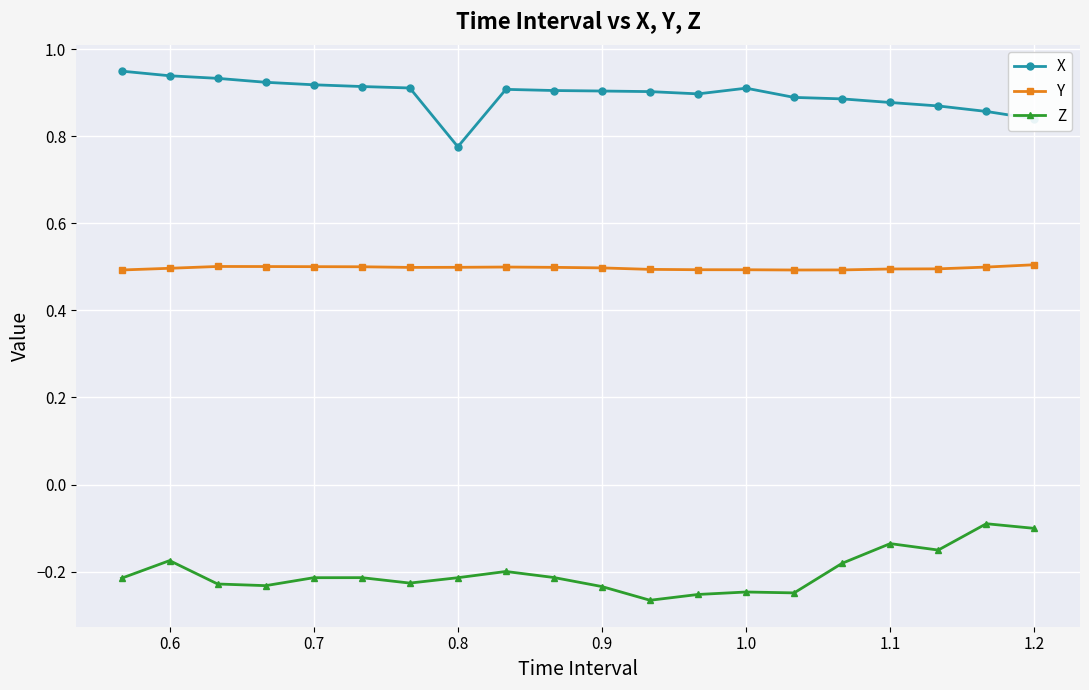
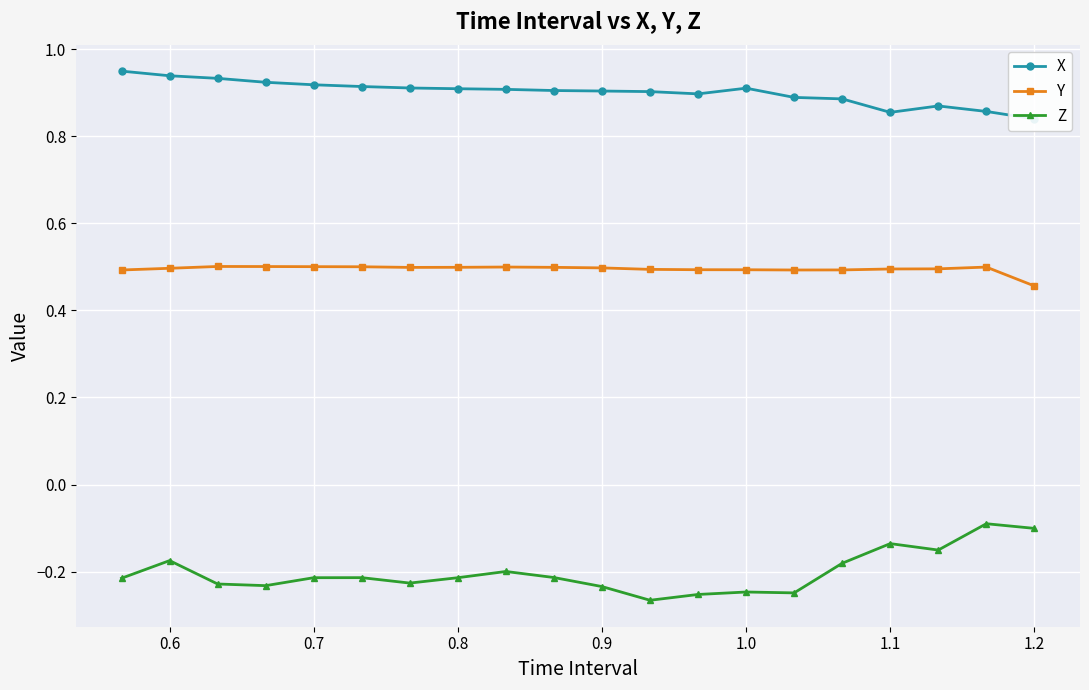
  {
    "X": {
      "0.6": 0.94,
      "0.7": 0.92,
-     "0.8": 0.78,
+     "0.8": 0.91,
      "0.9": 0.90,
      "1.0": 0.91,
-     "1.1": 0.88
+     "1.1": 0.85
    },
    "Y": {
      "0.6": 0.50,
      "0.7": 0.50,
      "0.8": 0.50,
      "0.9": 0.50,
      "1.0": 0.49,
      "1.1": 0.49,
-     "1.2": 0.50
+     "1.2": 0.46
    },
    "Z": {
      "0.6": -0.17,
      "0.7": -0.21,
      "0.8": -0.21,
      "0.9": -0.23,
      "1.0": -0.25,
      "1.1": -0.14,
      "1.2": -0.10
    }
  }
